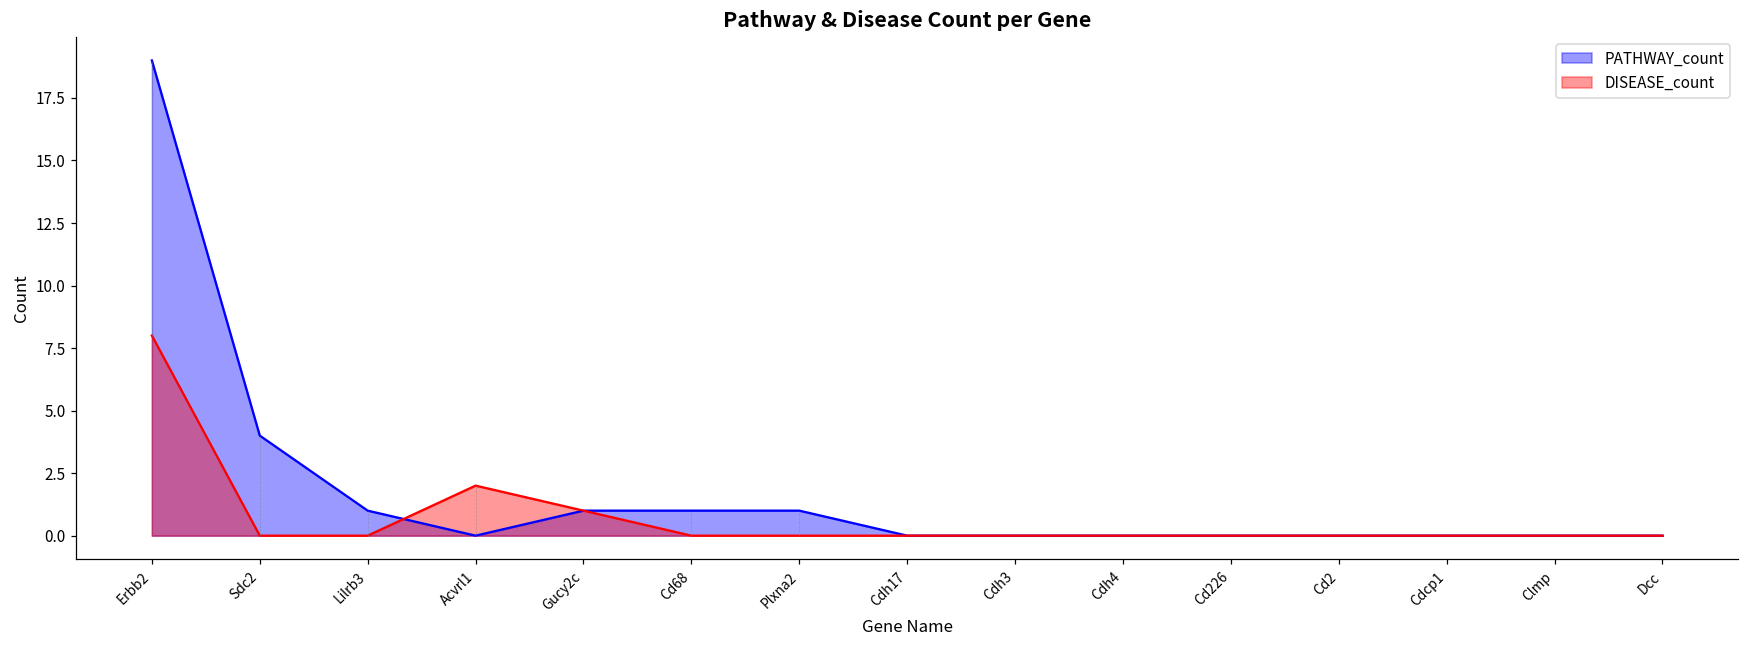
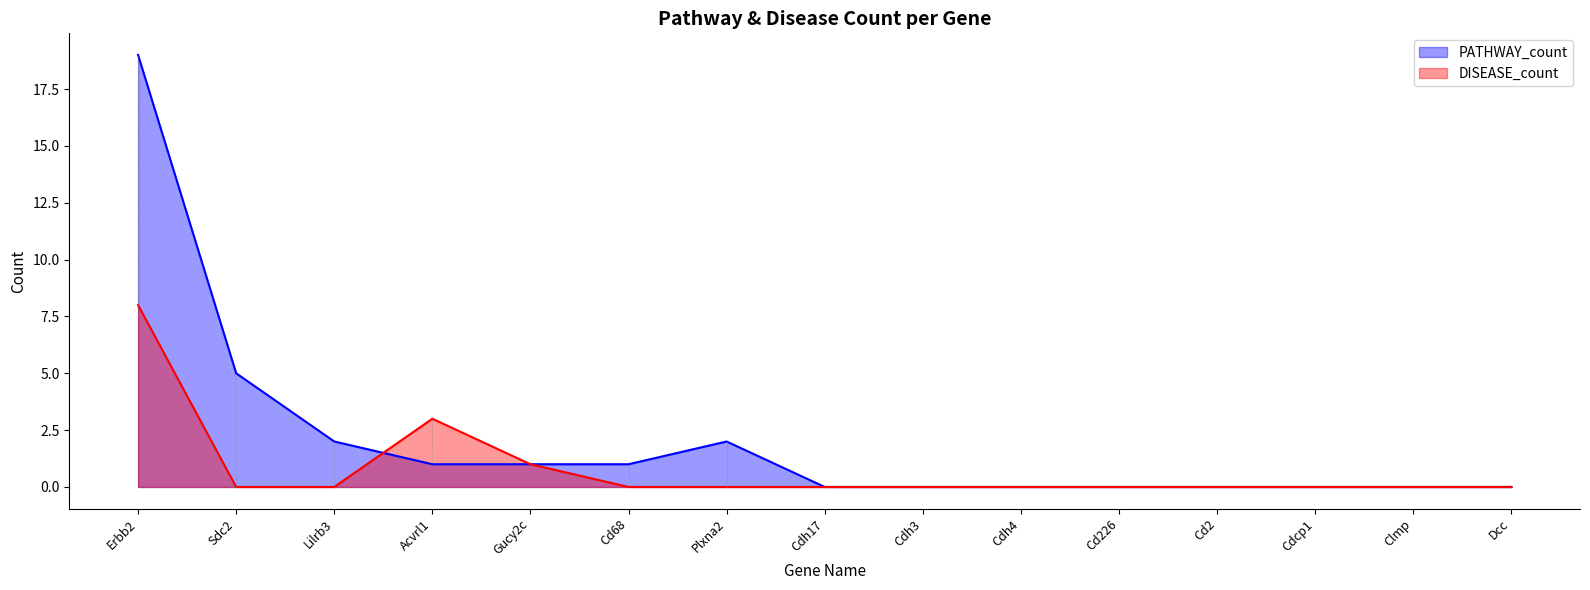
  {
    "PATHWAY_count": {
-     "Sdc2": 4,
-     "Lilrb3": 1,
-     "Acvrl1": 0,
-     "Plxna2": 1
+     "Sdc2": 5,
+     "Lilrb3": 2,
+     "Acvrl1": 1,
+     "Plxna2": 2
    },
    "DISEASE_count": {
-     "Acvrl1": 2
+     "Acvrl1": 3
    }
  }
